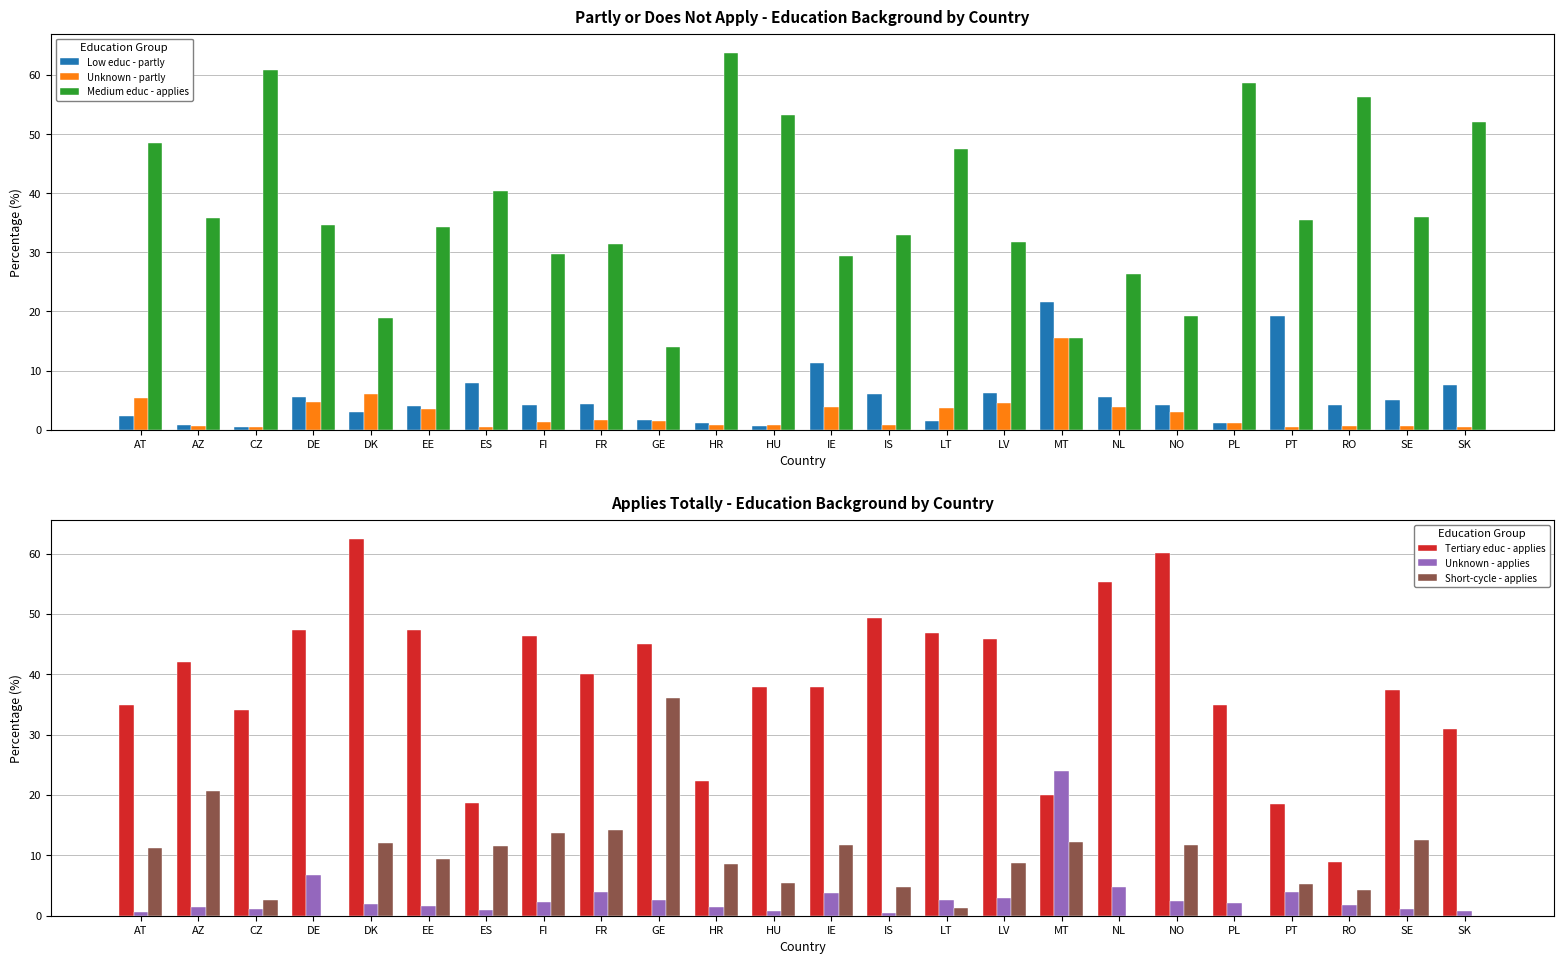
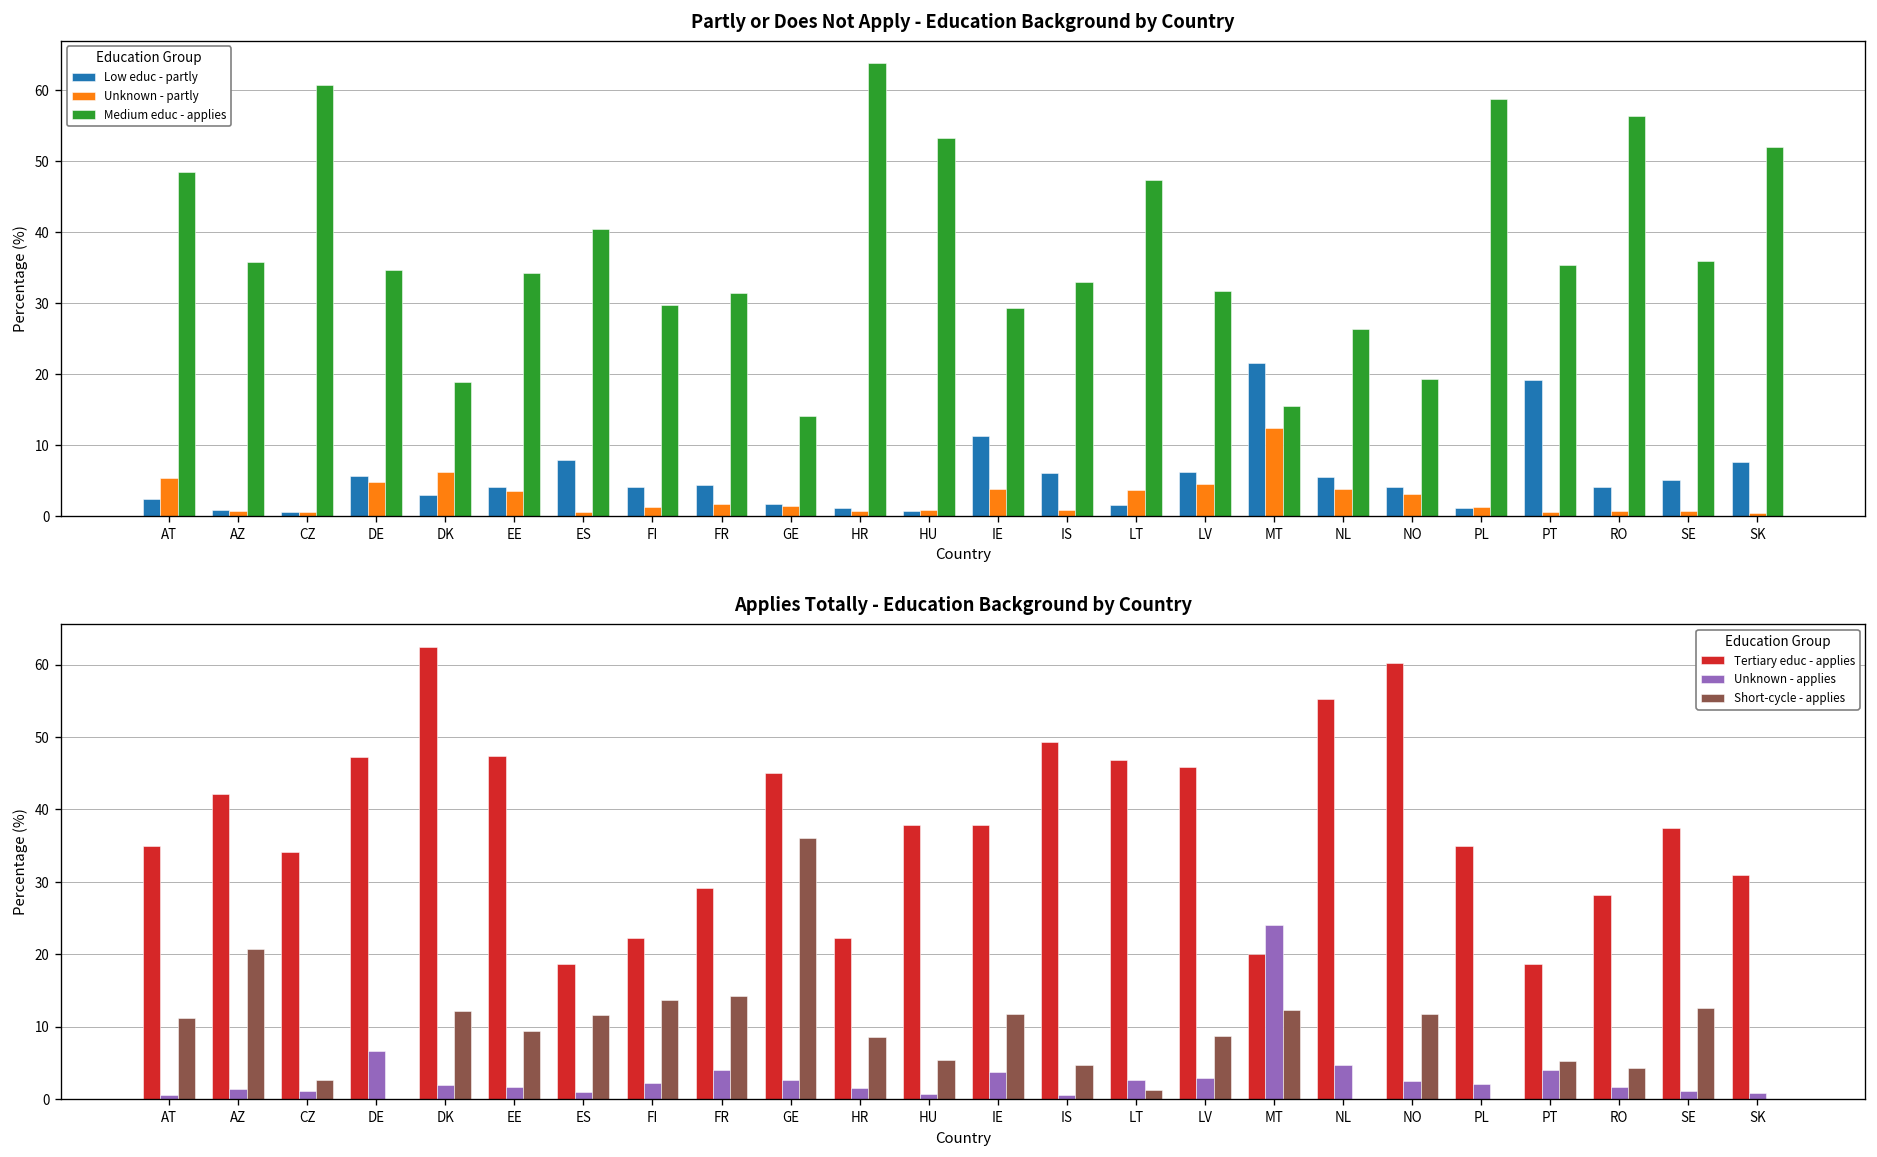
  {
    "Partly or Does Not Apply - Education Background by Country": {
      "Low educ - partly": {
        "AT": 2,
        "AZ": 1,
        "CZ": 1,
        "DE": 6,
        "DK": 3,
        "EE": 4,
        "ES": 8,
        "FI": 4,
        "FR": 4,
        "GE": 2,
        "HR": 1,
        "HU": 1,
        "IE": 11,
        "IS": 6,
        "LT": 2,
        "LV": 6,
        "MT": 22,
        "NL": 6,
        "NO": 4,
        "PL": 1,
        "PT": 19,
        "RO": 4,
        "SE": 5,
        "SK": 8
      },
      "Unknown - partly": {
        "AT": 5,
        "AZ": 1,
        "CZ": 1,
        "DE": 5,
        "DK": 6,
        "EE": 4,
        "ES": 1,
        "FI": 1,
        "FR": 2,
        "GE": 1,
        "HR": 1,
        "HU": 1,
        "IE": 4,
        "IS": 1,
        "LT": 4,
        "LV": 5,
-       "MT": 16,
+       "MT": 12,
        "NL": 4,
        "NO": 3,
        "PL": 1,
        "PT": 1,
        "RO": 1,
        "SE": 1
      },
      "Medium educ - applies": {
        "AT": 49,
        "AZ": 36,
        "CZ": 61,
        "DE": 35,
        "DK": 19,
        "EE": 34,
        "ES": 40,
        "FI": 30,
        "FR": 31,
        "GE": 14,
        "HR": 64,
        "HU": 53,
        "IE": 29,
        "IS": 33,
        "LT": 47,
        "LV": 32,
        "MT": 16,
        "NL": 26,
        "NO": 19,
        "PL": 59,
        "PT": 35,
        "RO": 56,
        "SE": 36,
        "SK": 52
      }
    },
    "Applies Totally - Education Background by Country": {
      "Tertiary educ - applies": {
        "AT": 35,
        "AZ": 42,
        "CZ": 34,
        "DE": 47,
        "DK": 63,
        "EE": 47,
        "ES": 19,
-       "FI": 46,
-       "FR": 40,
+       "FI": 22,
+       "FR": 29,
        "GE": 45,
        "HR": 22,
        "HU": 38,
        "IE": 38,
        "IS": 49,
        "LT": 47,
        "LV": 46,
        "MT": 20,
        "NL": 55,
        "NO": 60,
        "PL": 35,
        "PT": 19,
-       "RO": 9,
+       "RO": 28,
        "SE": 37,
        "SK": 31
      },
      "Unknown - applies": {
        "AT": 1,
        "AZ": 1,
        "CZ": 1,
        "DE": 7,
        "DK": 2,
        "EE": 2,
        "ES": 1,
        "FI": 2,
        "FR": 4,
        "GE": 3,
        "HR": 2,
        "HU": 1,
        "IE": 4,
        "IS": 1,
        "LT": 3,
        "LV": 3,
        "MT": 24,
        "NL": 5,
        "NO": 3,
        "PL": 2,
        "PT": 4,
        "RO": 2,
        "SE": 1,
        "SK": 1
      },
      "Short-cycle - applies": {
        "AT": 11,
        "AZ": 21,
        "CZ": 3,
        "DE": 0,
        "DK": 12,
        "EE": 9,
        "ES": 12,
        "FI": 14,
        "FR": 14,
        "GE": 36,
        "HR": 9,
        "HU": 5,
        "IE": 12,
        "IS": 5,
        "LT": 1,
        "LV": 9,
        "MT": 12,
        "NL": 0,
        "NO": 12,
        "PL": 0,
        "PT": 5,
        "RO": 4,
        "SE": 13,
        "SK": 0
      }
    }
  }
